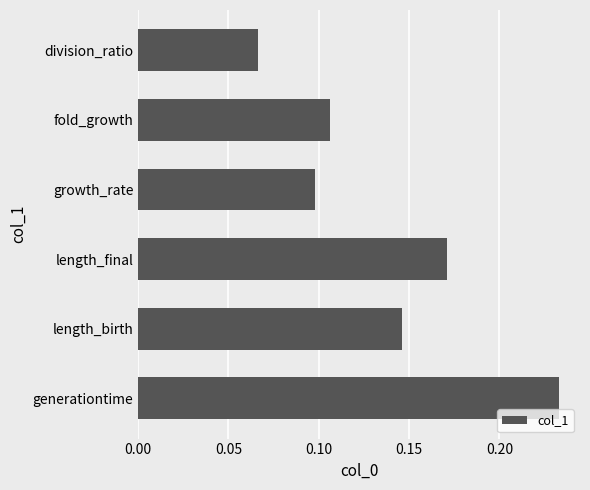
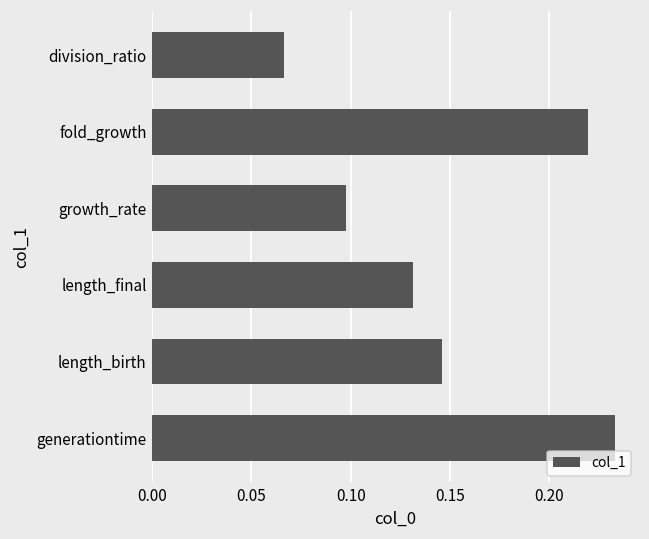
  {
    "division_ratio": 0.066,
-   "fold_growth": 0.106,
+   "fold_growth": 0.219,
    "growth_rate": 0.098,
-   "length_final": 0.171,
+   "length_final": 0.131,
    "length_birth": 0.146,
    "generationtime": 0.233
  }
